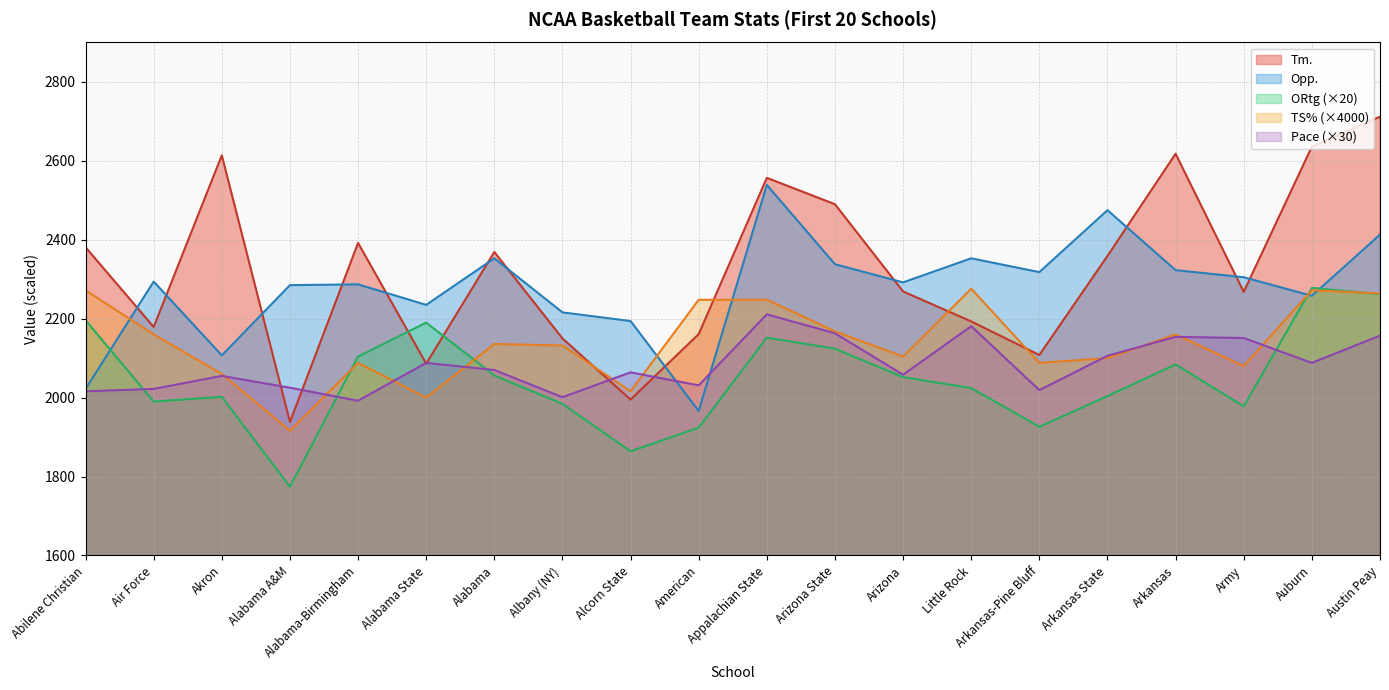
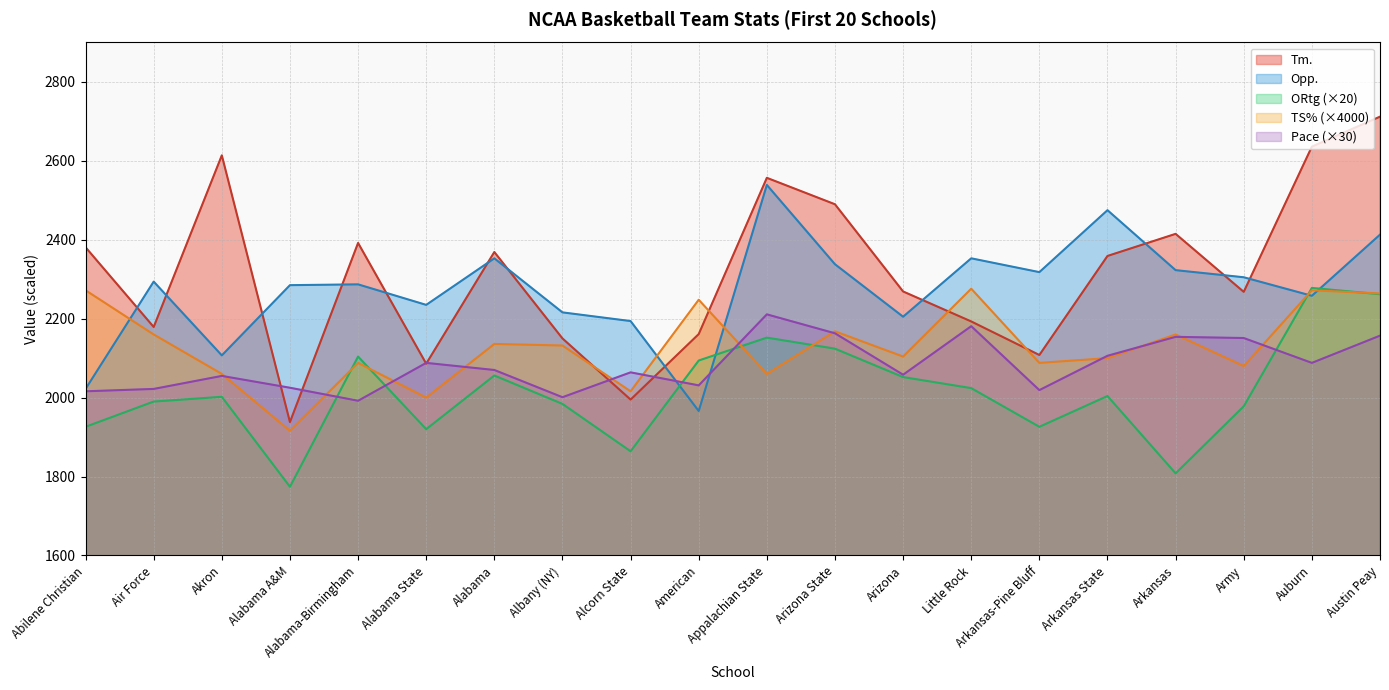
  {
    "Tm.": {
      "Abilene Christian": 2380,
      "Air Force": 2180,
      "Akron": 2610,
      "Alabama A&M": 1940,
      "Alabama-Birmingham": 2390,
      "Alabama": 2370,
      "Albany (NY)": 2150,
      "Alcorn State": 2000,
      "American": 2160,
      "Appalachian State": 2560,
      "Arizona State": 2490,
      "Arizona": 2270,
      "Little Rock": 2190,
      "Arkansas-Pine Bluff": 2110,
      "Arkansas State": 2360,
-     "Arkansas": 2620,
+     "Arkansas": 2420,
      "Army": 2270,
      "Austin Peay": 2710
    },
    "Opp.": {
      "Air Force": 2290,
      "Akron": 2110,
      "Alabama A&M": 2290,
      "Alabama-Birmingham": 2290,
      "Alabama State": 2240,
      "Alabama": 2350,
      "Albany (NY)": 2220,
      "Alcorn State": 2190,
      "American": 1970,
      "Appalachian State": 2540,
      "Arizona State": 2340,
-     "Arizona": 2290,
+     "Arizona": 2210,
      "Little Rock": 2350,
      "Arkansas-Pine Bluff": 2320,
      "Arkansas State": 2480,
      "Arkansas": 2320,
      "Army": 2310,
      "Auburn": 2260,
      "Austin Peay": 2410
    },
    "ORtg (×20)": {
-     "Abilene Christian": 2200,
+     "Abilene Christian": 1930,
      "Air Force": 1990,
      "Akron": 2000,
      "Alabama A&M": 1770,
      "Alabama-Birmingham": 2100,
-     "Alabama State": 2190,
+     "Alabama State": 1920,
      "Alabama": 2060,
      "Albany (NY)": 1980,
      "Alcorn State": 1860,
-     "American": 1920,
+     "American": 2090,
      "Appalachian State": 2150,
      "Arizona State": 2120,
      "Little Rock": 2020,
      "Arkansas-Pine Bluff": 1930,
      "Arkansas State": 2000,
-     "Arkansas": 2080,
+     "Arkansas": 1810,
      "Army": 1980
    },
    "TS% (×4000)": {
      "Abilene Christian": 2270,
      "Air Force": 2160,
      "Alabama A&M": 1920,
      "Alabama-Birmingham": 2090,
      "Alabama State": 2000,
      "Alabama": 2140,
      "Albany (NY)": 2130,
      "Alcorn State": 2020,
      "American": 2250,
-     "Appalachian State": 2250,
+     "Appalachian State": 2060,
      "Arizona": 2100,
      "Little Rock": 2280,
      "Arkansas-Pine Bluff": 2090,
      "Army": 2080
    },
    "Pace (×30)": {
      "Air Force": 2020,
      "Alabama A&M": 2030,
      "Alabama-Birmingham": 1990,
      "Alabama": 2070,
      "Albany (NY)": 2000,
      "Alcorn State": 2060,
      "American": 2030,
      "Appalachian State": 2210,
      "Little Rock": 2180,
      "Arkansas-Pine Bluff": 2020,
      "Army": 2150,
      "Auburn": 2090,
      "Austin Peay": 2160
    }
  }
